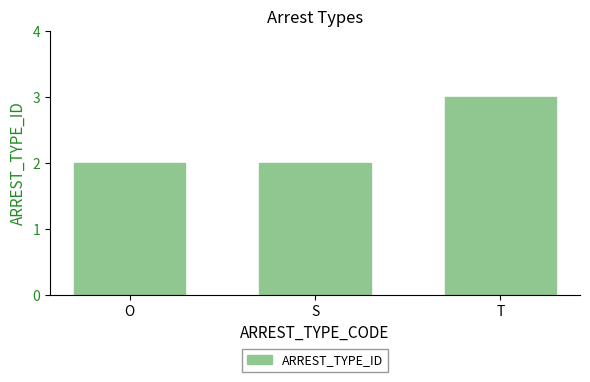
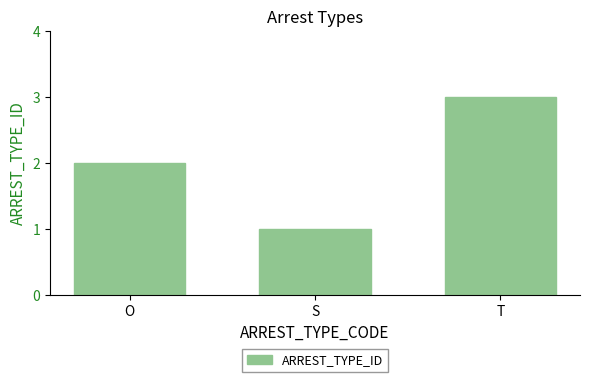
  {
    "O": 2,
-   "S": 2,
+   "S": 1,
    "T": 3
  }
